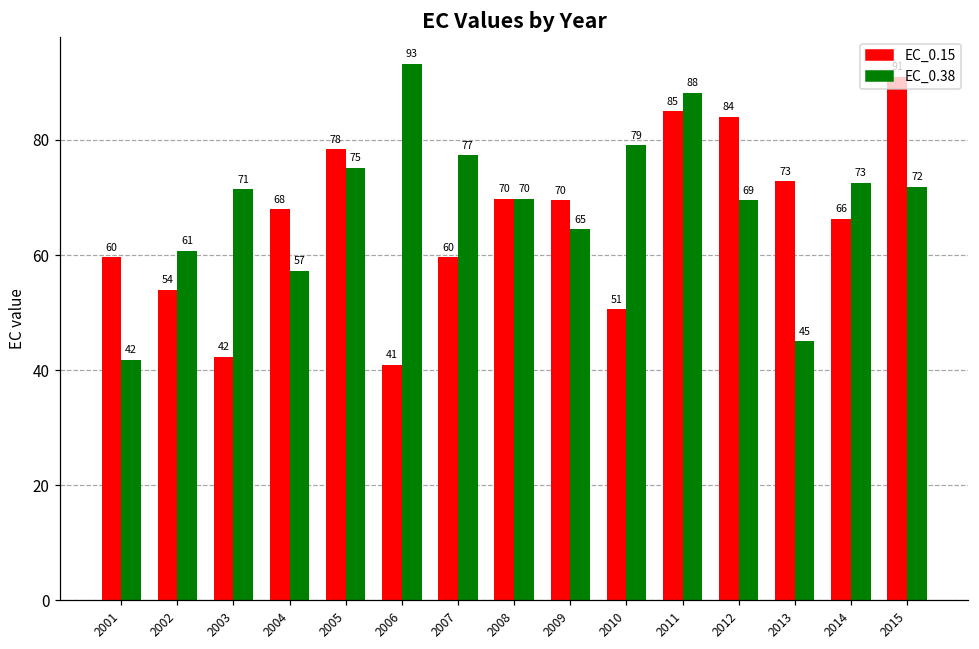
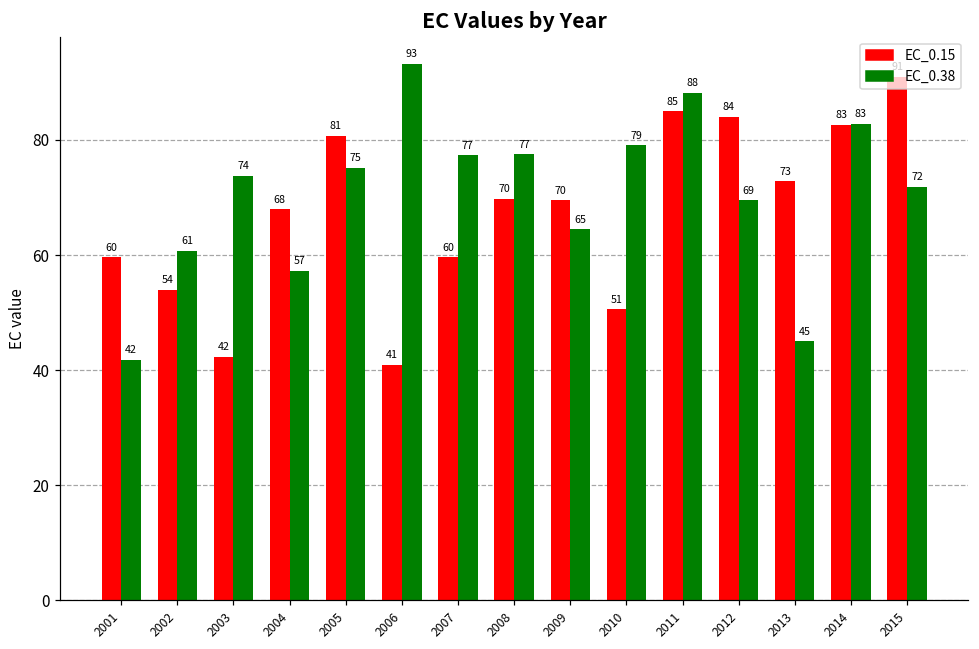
  {
    "EC_0.15": {
      "2001": 60,
      "2002": 54,
      "2003": 42,
      "2004": 68,
-     "2005": 78,
+     "2005": 81,
      "2006": 41,
      "2007": 60,
      "2008": 70,
      "2009": 70,
      "2010": 51,
      "2011": 85,
      "2012": 84,
      "2013": 73,
-     "2014": 66
+     "2014": 83
    },
    "EC_0.38": {
      "2001": 42,
      "2002": 61,
-     "2003": 71,
+     "2003": 74,
      "2004": 57,
      "2005": 75,
      "2006": 93,
      "2007": 77,
-     "2008": 70,
+     "2008": 77,
      "2009": 65,
      "2010": 79,
      "2011": 88,
      "2012": 69,
      "2013": 45,
-     "2014": 73,
+     "2014": 83,
      "2015": 72
    }
  }
